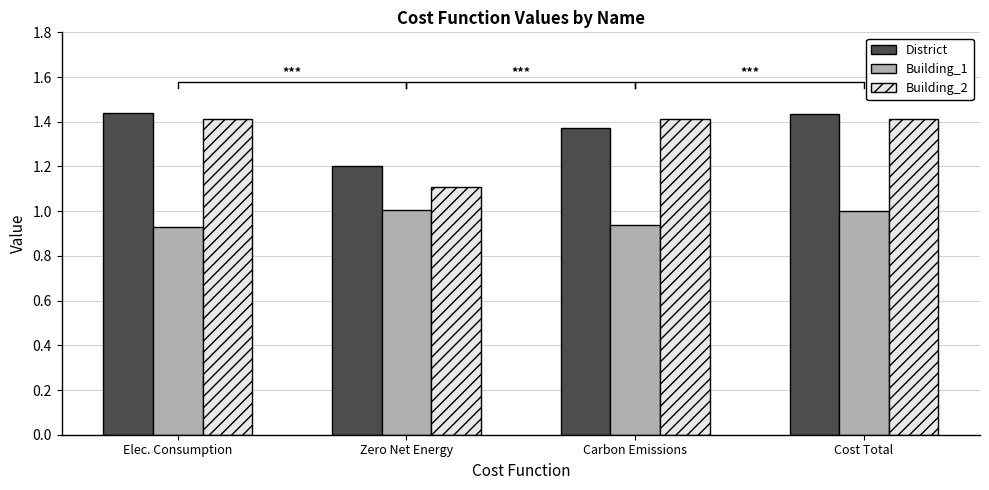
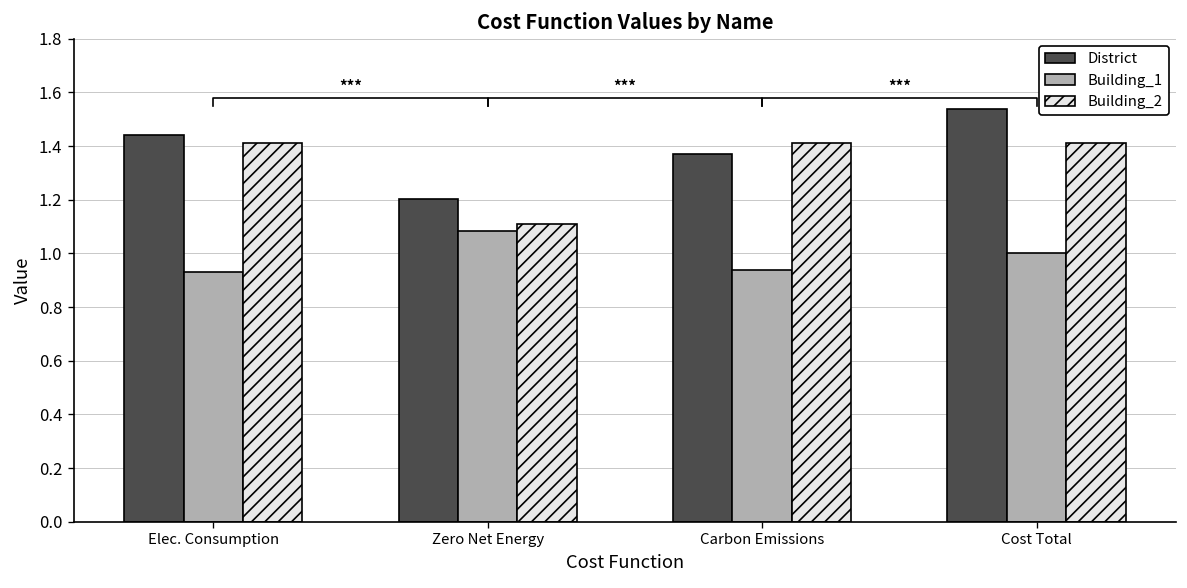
  {
    "District": {
      "Elec. Consumption": 1.44,
      "Zero Net Energy": 1.20,
      "Carbon Emissions": 1.37,
-     "Cost Total": 1.44
+     "Cost Total": 1.54
    },
    "Building_1": {
      "Elec. Consumption": 0.93,
-     "Zero Net Energy": 1.00,
+     "Zero Net Energy": 1.08,
      "Carbon Emissions": 0.94,
      "Cost Total": 1.00
    },
    "Building_2": {
      "Elec. Consumption": 1.41,
      "Zero Net Energy": 1.11,
      "Carbon Emissions": 1.41,
      "Cost Total": 1.41
    }
  }
